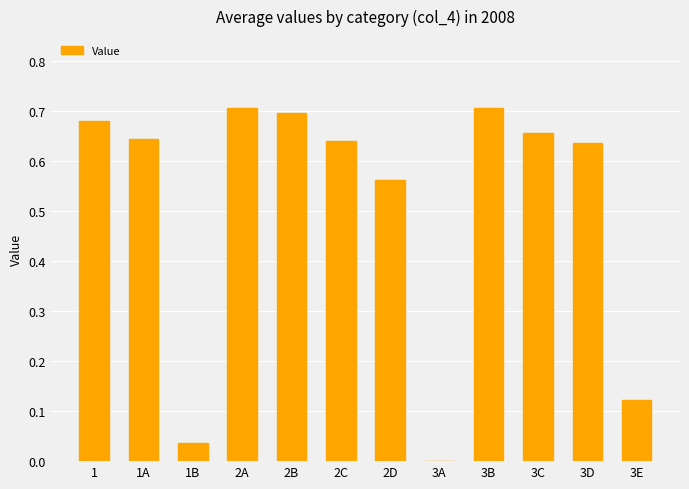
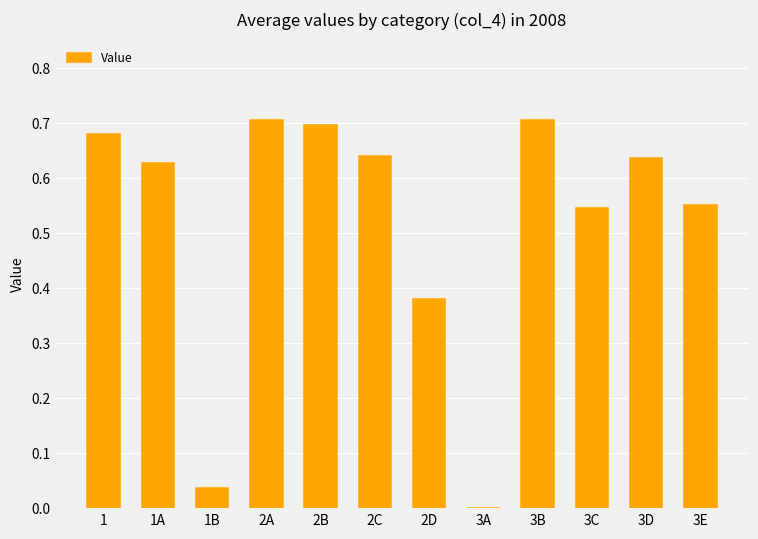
  {
    "1": 0.68,
-   "1A": 0.64,
+   "1A": 0.63,
    "1B": 0.04,
    "2A": 0.71,
    "2B": 0.70,
    "2C": 0.64,
-   "2D": 0.56,
+   "2D": 0.38,
    "3B": 0.71,
-   "3C": 0.66,
+   "3C": 0.55,
    "3D": 0.64,
-   "3E": 0.12
+   "3E": 0.55
  }
